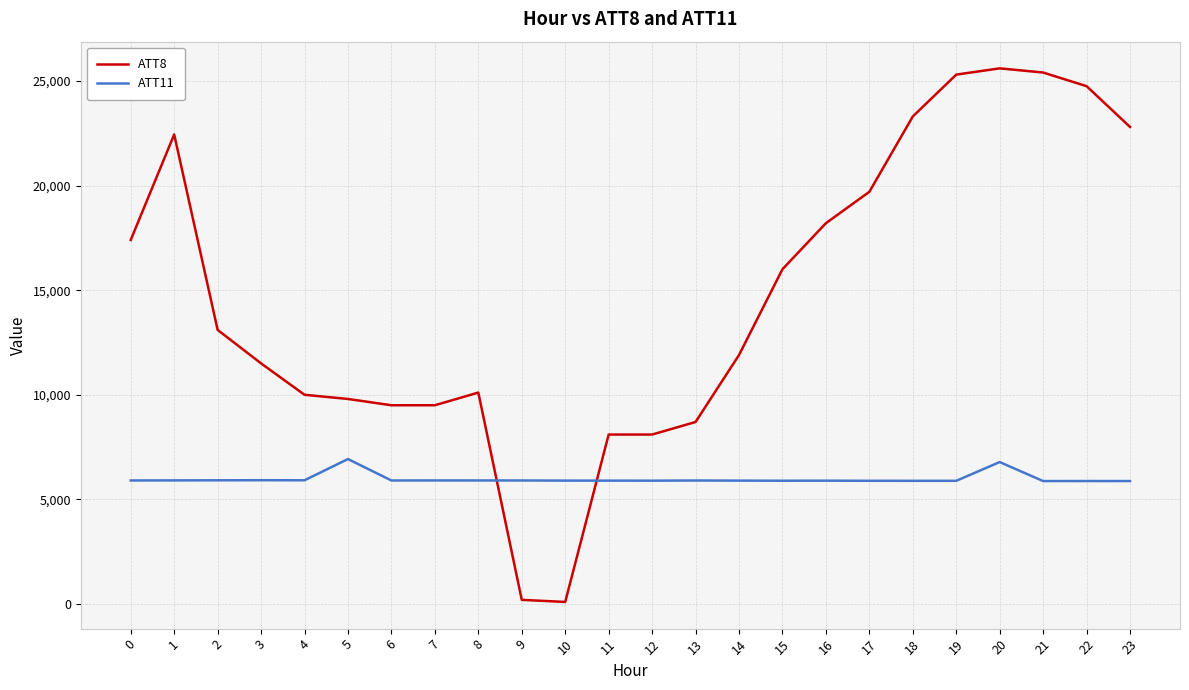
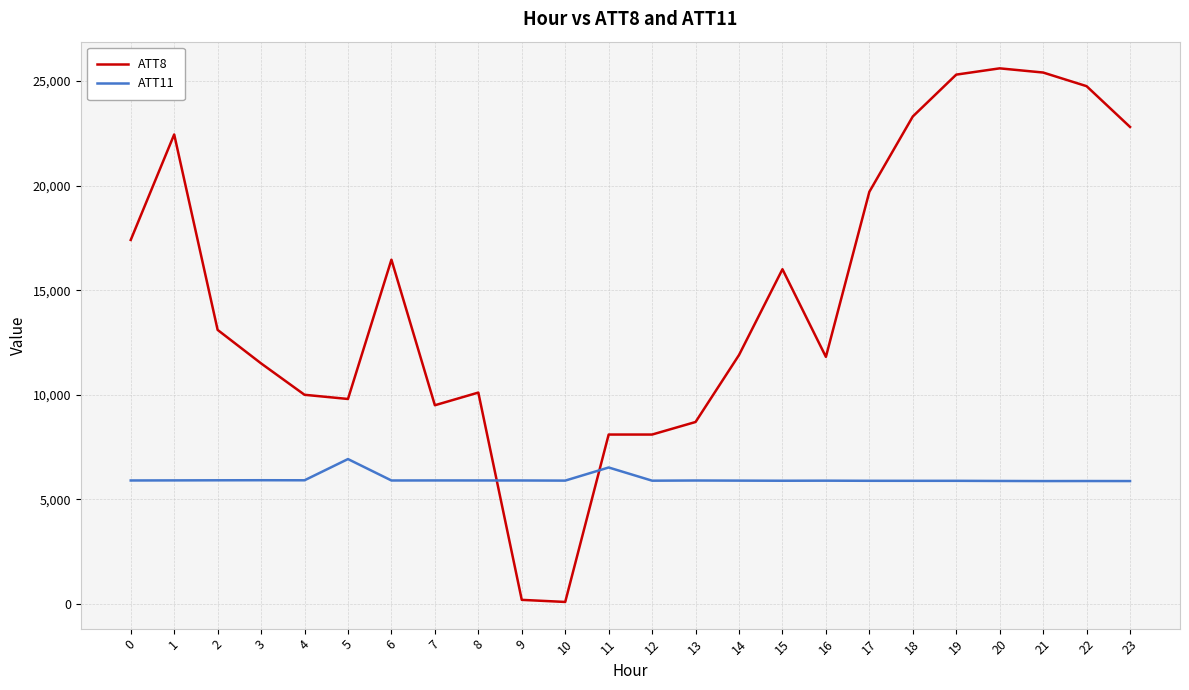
  {
    "ATT8": {
      "0": "17,400",
      "1": "22,400",
      "2": "13,100",
      "3": "11,500",
      "4": "10,000",
      "5": "9,800",
-     "6": "9,500",
+     "6": "16,500",
      "7": "9,500",
      "8": "10,100",
      "9": "200",
      "10": "100",
      "11": "8,100",
      "12": "8,100",
      "13": "8,700",
      "14": "11,900",
      "15": "16,000",
-     "16": "18,200",
+     "16": "11,800",
      "17": "19,700",
      "18": "23,300",
      "19": "25,300",
      "20": "25,600",
      "21": "25,400",
      "22": "24,700",
      "23": "22,800"
    },
    "ATT11": {
      "0": "5,900",
      "1": "5,900",
      "2": "5,900",
      "3": "5,900",
      "4": "5,900",
      "5": "6,900",
      "6": "5,900",
      "7": "5,900",
      "8": "5,900",
      "9": "5,900",
      "10": "5,900",
-     "11": "5,900",
+     "11": "6,500",
      "12": "5,900",
      "13": "5,900",
      "14": "5,900",
      "15": "5,900",
      "16": "5,900",
      "17": "5,900",
      "18": "5,900",
      "19": "5,900",
-     "20": "6,800",
+     "20": "5,900",
      "21": "5,900",
      "22": "5,900",
      "23": "5,900"
    }
  }
